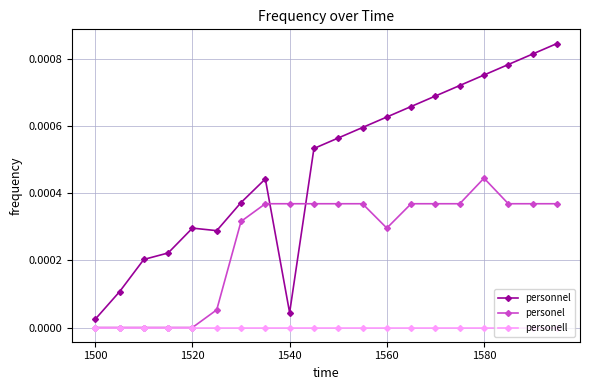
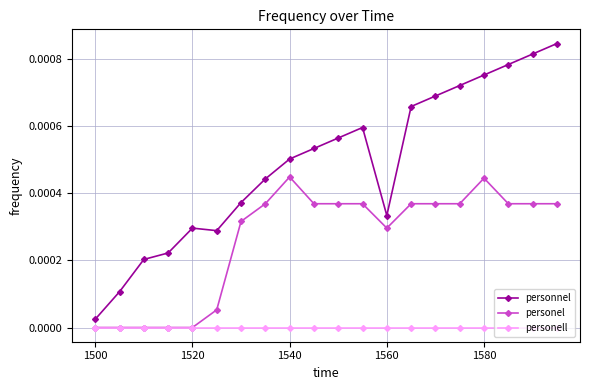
  {
    "personnel": {
      "1500": 0.00002,
      "1520": 0.00030,
-     "1540": 0.00004,
-     "1560": 0.00063,
+     "1540": 0.00050,
+     "1560": 0.00033,
      "1580": 0.00075
    },
    "personel": {
-     "1540": 0.00037,
+     "1540": 0.00045,
      "1560": 0.00030,
      "1580": 0.00045
    },
    "personell": {
      "1540": 0.00000,
      "1560": 0.00000,
      "1580": 0.00000
    }
  }
